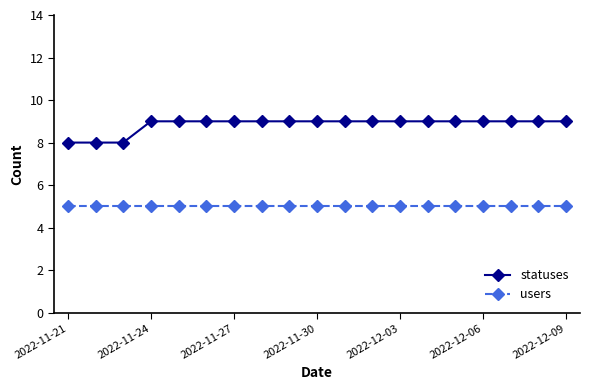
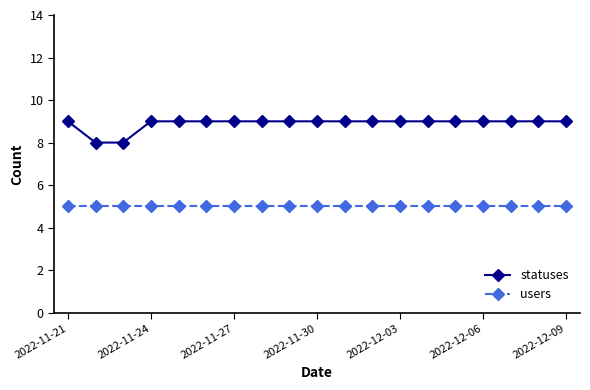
  {
    "statuses": {
-     "2022-11-21": 8,
+     "2022-11-21": 9,
      "2022-11-24": 9,
      "2022-11-27": 9,
      "2022-11-30": 9,
      "2022-12-03": 9,
      "2022-12-06": 9,
      "2022-12-09": 9
    },
    "users": {
      "2022-11-21": 5,
      "2022-11-24": 5,
      "2022-11-27": 5,
      "2022-11-30": 5,
      "2022-12-03": 5,
      "2022-12-06": 5,
      "2022-12-09": 5
    }
  }
